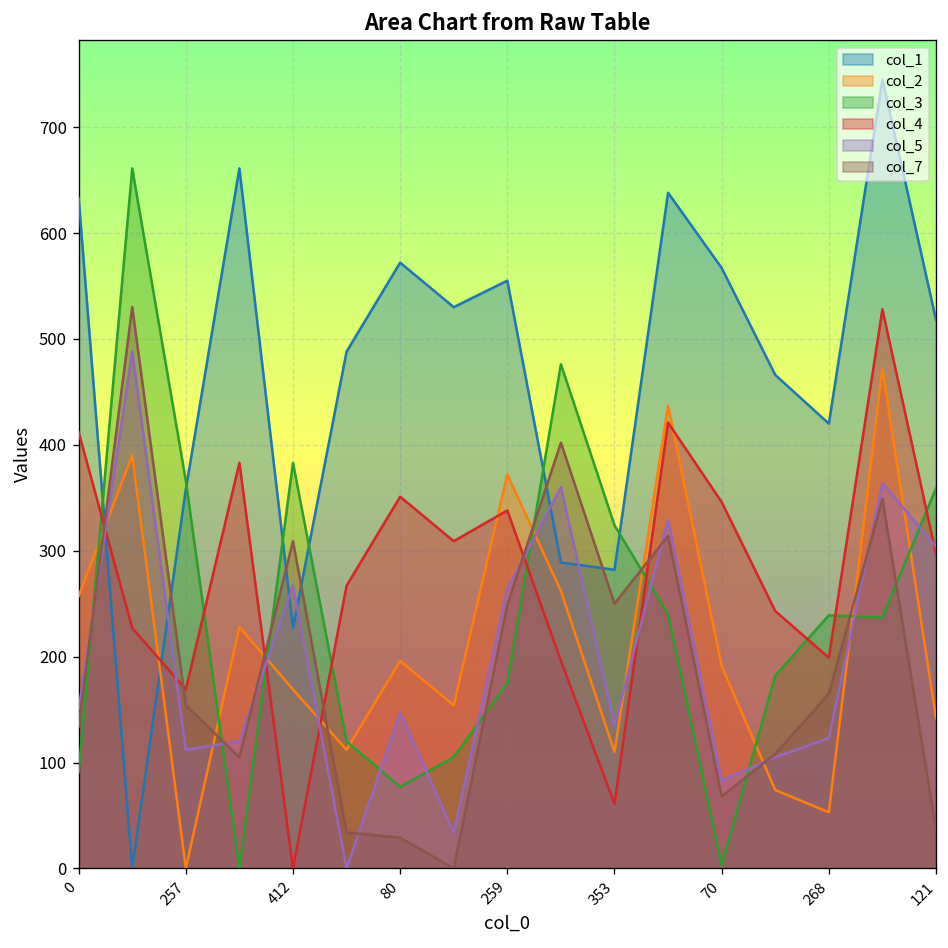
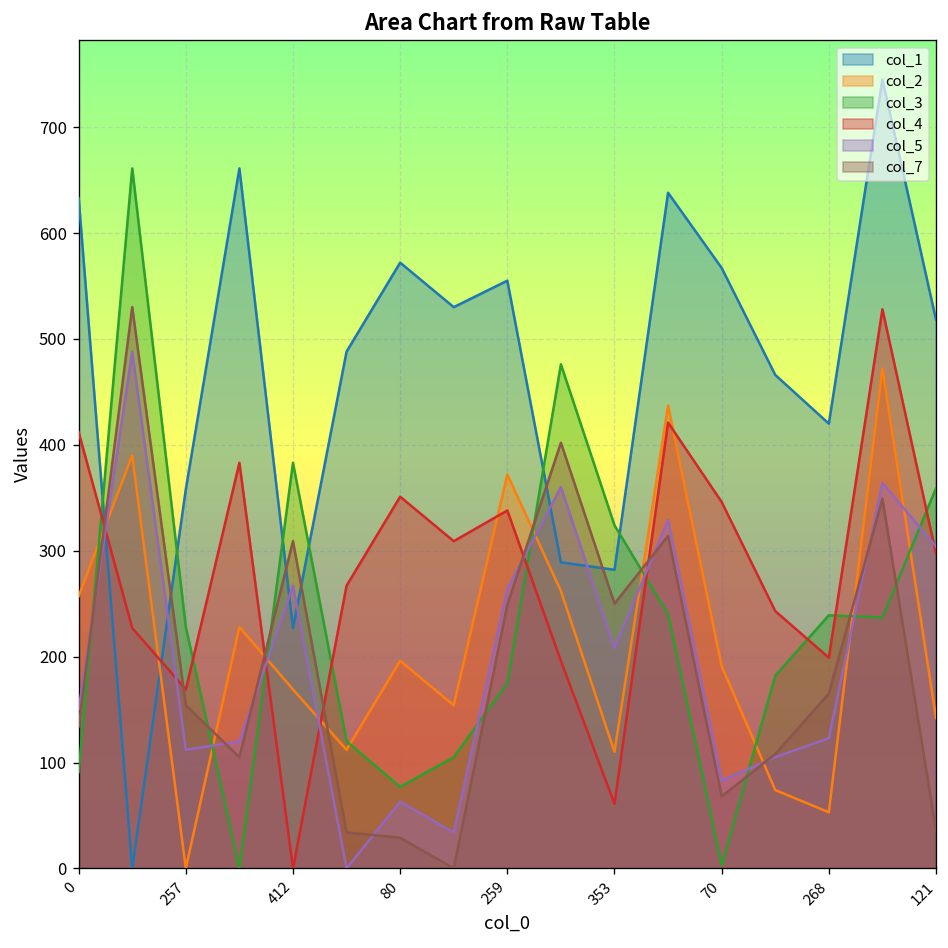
  {
    "col_1": {
      "0": 630,
      "257": 360,
      "412": 230,
      "80": 570,
      "259": 560,
      "353": 280,
      "70": 570,
      "268": 420,
      "121": 520
    },
    "col_3": {
      "0": 90,
-     "257": 370,
+     "257": 230,
      "412": 380,
      "80": 80,
      "259": 180,
      "353": 320,
      "70": 0,
      "268": 240,
      "121": 360
    },
    "col_5": {
      "0": 150,
      "257": 110,
      "412": 270,
-     "80": 150,
+     "80": 60,
      "259": 260,
-     "353": 140,
+     "353": 210,
      "70": 80,
      "268": 120,
      "121": 300
    }
  }
